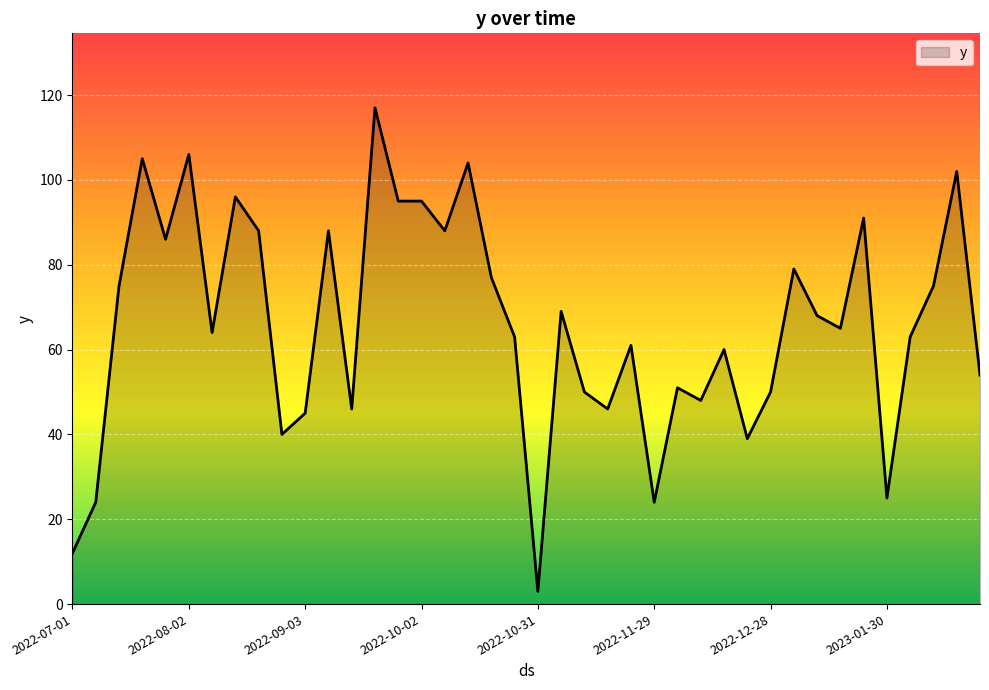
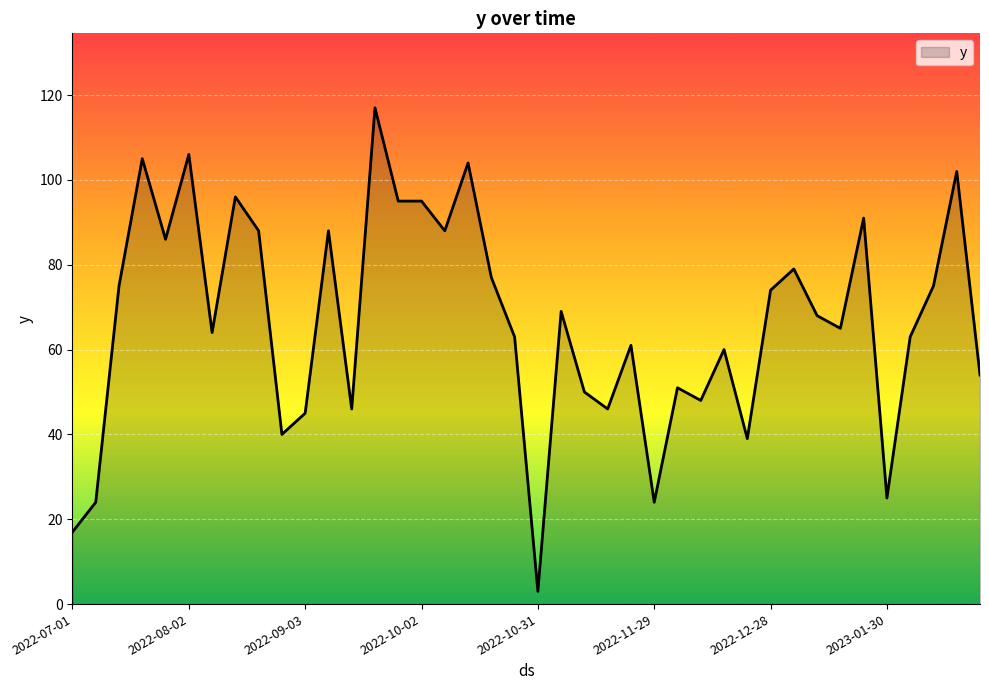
  {
-   "2022-07-01": 12,
+   "2022-07-01": 17,
    "2022-08-02": 106,
    "2022-09-03": 45,
    "2022-10-02": 95,
    "2022-10-31": 3,
    "2022-11-29": 24,
-   "2022-12-28": 50,
+   "2022-12-28": 74,
    "2023-01-30": 25
  }
